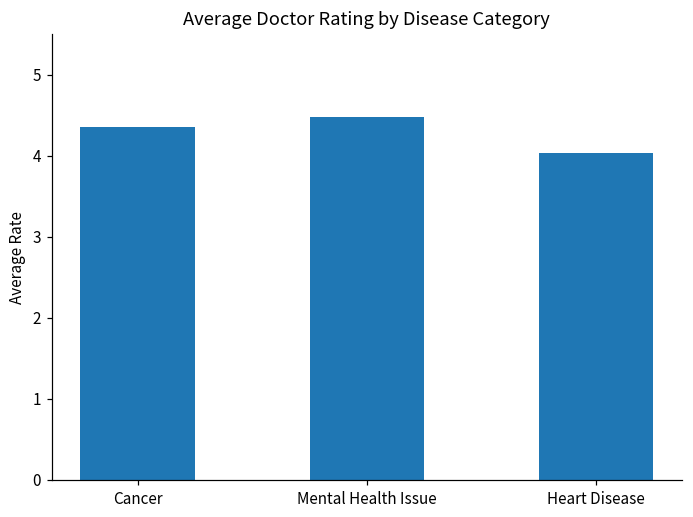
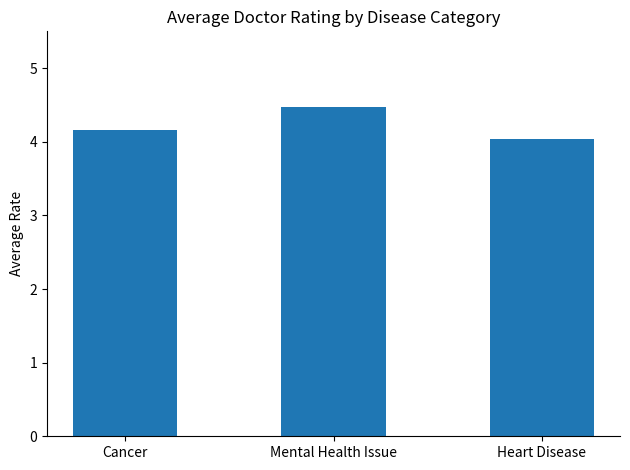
  {
-   "Cancer": 4.4,
+   "Cancer": 4.2,
    "Mental Health Issue": 4.5,
    "Heart Disease": 4.0
  }
